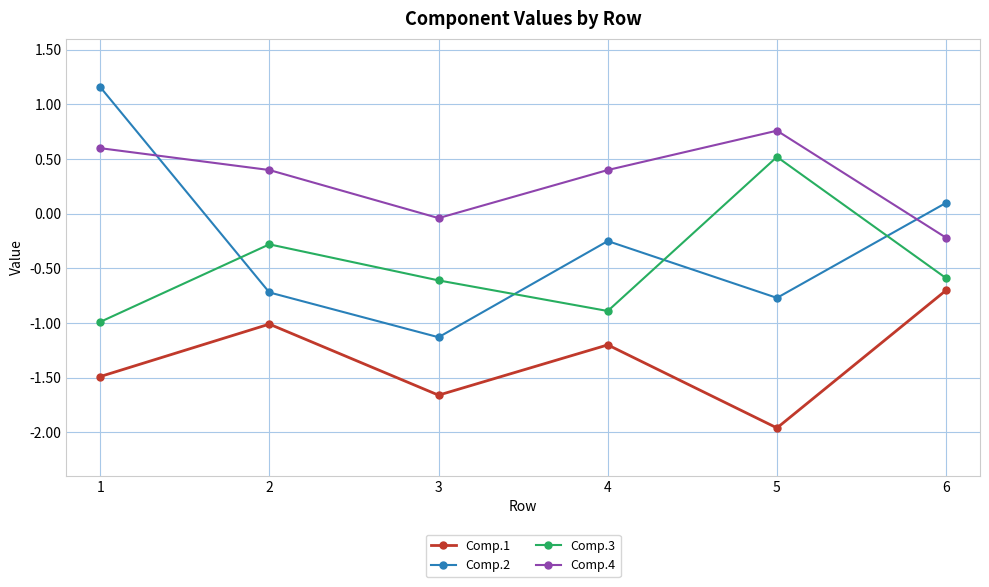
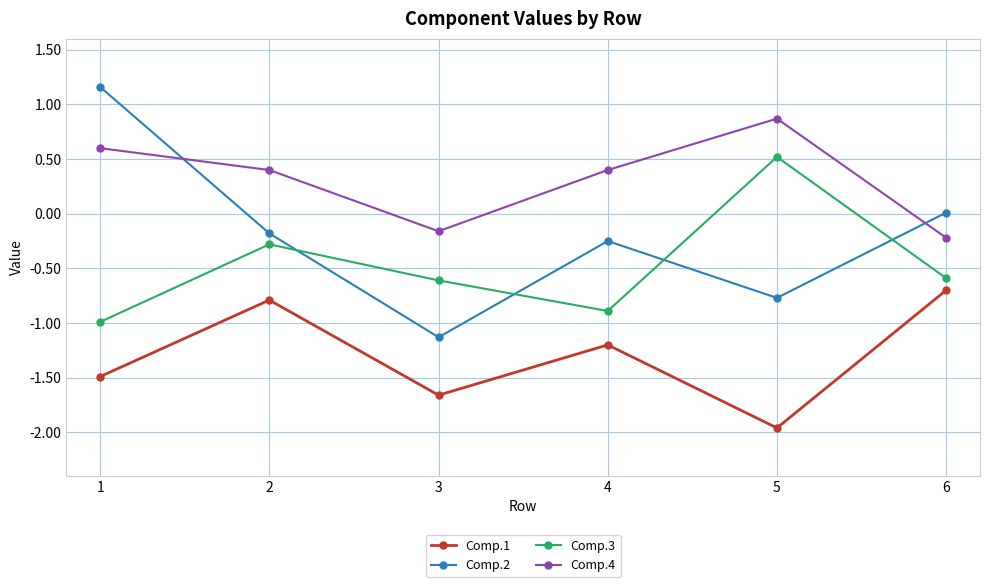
  {
    "Comp.1": {
      "1": -1.49,
-     "2": -1.01,
+     "2": -0.79,
      "3": -1.66,
      "4": -1.20,
      "5": -1.96,
      "6": -0.70
    },
    "Comp.2": {
      "1": 1.16,
-     "2": -0.72,
+     "2": -0.18,
      "3": -1.13,
      "4": -0.25,
      "5": -0.77,
-     "6": 0.10
+     "6": 0.01
    },
    "Comp.3": {
      "1": -0.99,
      "2": -0.28,
      "3": -0.61,
      "4": -0.89,
      "5": 0.52,
      "6": -0.59
    },
    "Comp.4": {
      "1": 0.60,
      "2": 0.40,
-     "3": -0.04,
+     "3": -0.16,
      "4": 0.40,
-     "5": 0.76,
+     "5": 0.87,
      "6": -0.22
    }
  }
